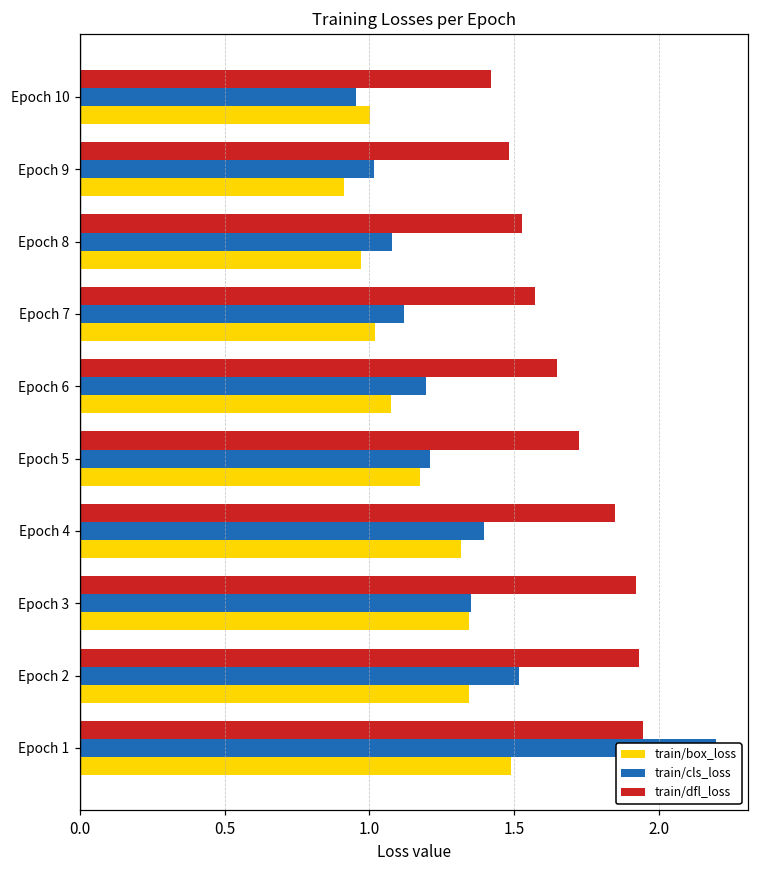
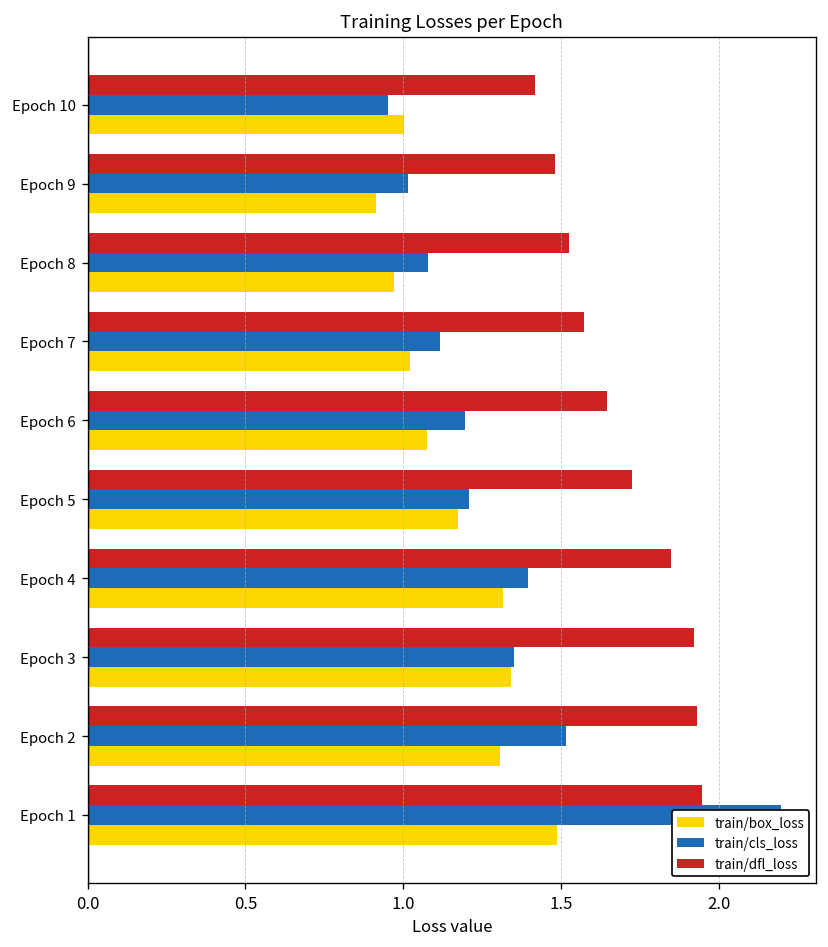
  {
    "train/box_loss": {
      "Epoch 10": 1.00,
      "Epoch 9": 0.91,
      "Epoch 8": 0.97,
      "Epoch 7": 1.02,
      "Epoch 6": 1.08,
      "Epoch 5": 1.17,
      "Epoch 4": 1.32,
      "Epoch 3": 1.34,
-     "Epoch 2": 1.35,
+     "Epoch 2": 1.31,
      "Epoch 1": 1.49
    },
    "train/cls_loss": {
      "Epoch 10": 0.95,
      "Epoch 9": 1.02,
      "Epoch 8": 1.08,
      "Epoch 7": 1.12,
      "Epoch 6": 1.20,
      "Epoch 5": 1.21,
      "Epoch 4": 1.40,
      "Epoch 3": 1.35,
      "Epoch 2": 1.52
    },
    "train/dfl_loss": {
      "Epoch 10": 1.42,
      "Epoch 9": 1.48,
      "Epoch 8": 1.53,
      "Epoch 7": 1.57,
      "Epoch 6": 1.65,
      "Epoch 5": 1.72,
      "Epoch 4": 1.85,
      "Epoch 3": 1.92,
      "Epoch 2": 1.93,
      "Epoch 1": 1.95
    }
  }
